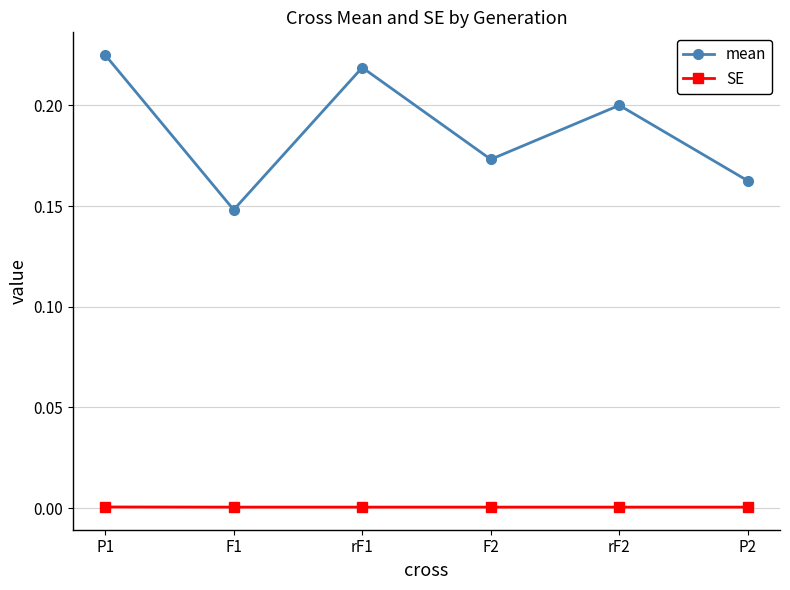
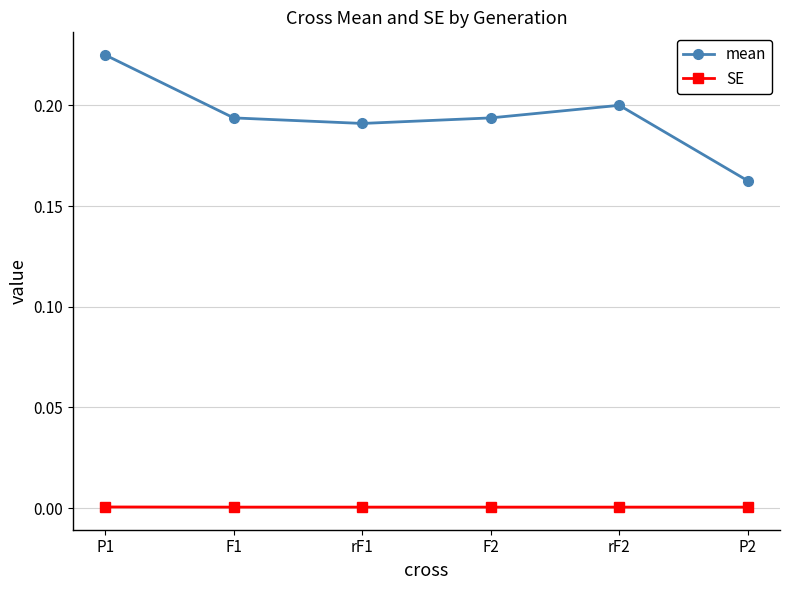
  {
    "mean": {
      "P1": 0.225,
-     "F1": 0.148,
-     "rF1": 0.219,
-     "F2": 0.173,
+     "F1": 0.194,
+     "rF1": 0.191,
+     "F2": 0.194,
      "rF2": 0.200,
      "P2": 0.163
    },
    "SE": {
      "P1": 0.001,
      "F1": 0.001,
      "rF1": 0.001,
      "F2": 0.001,
      "rF2": 0.001,
      "P2": 0.001
    }
  }
